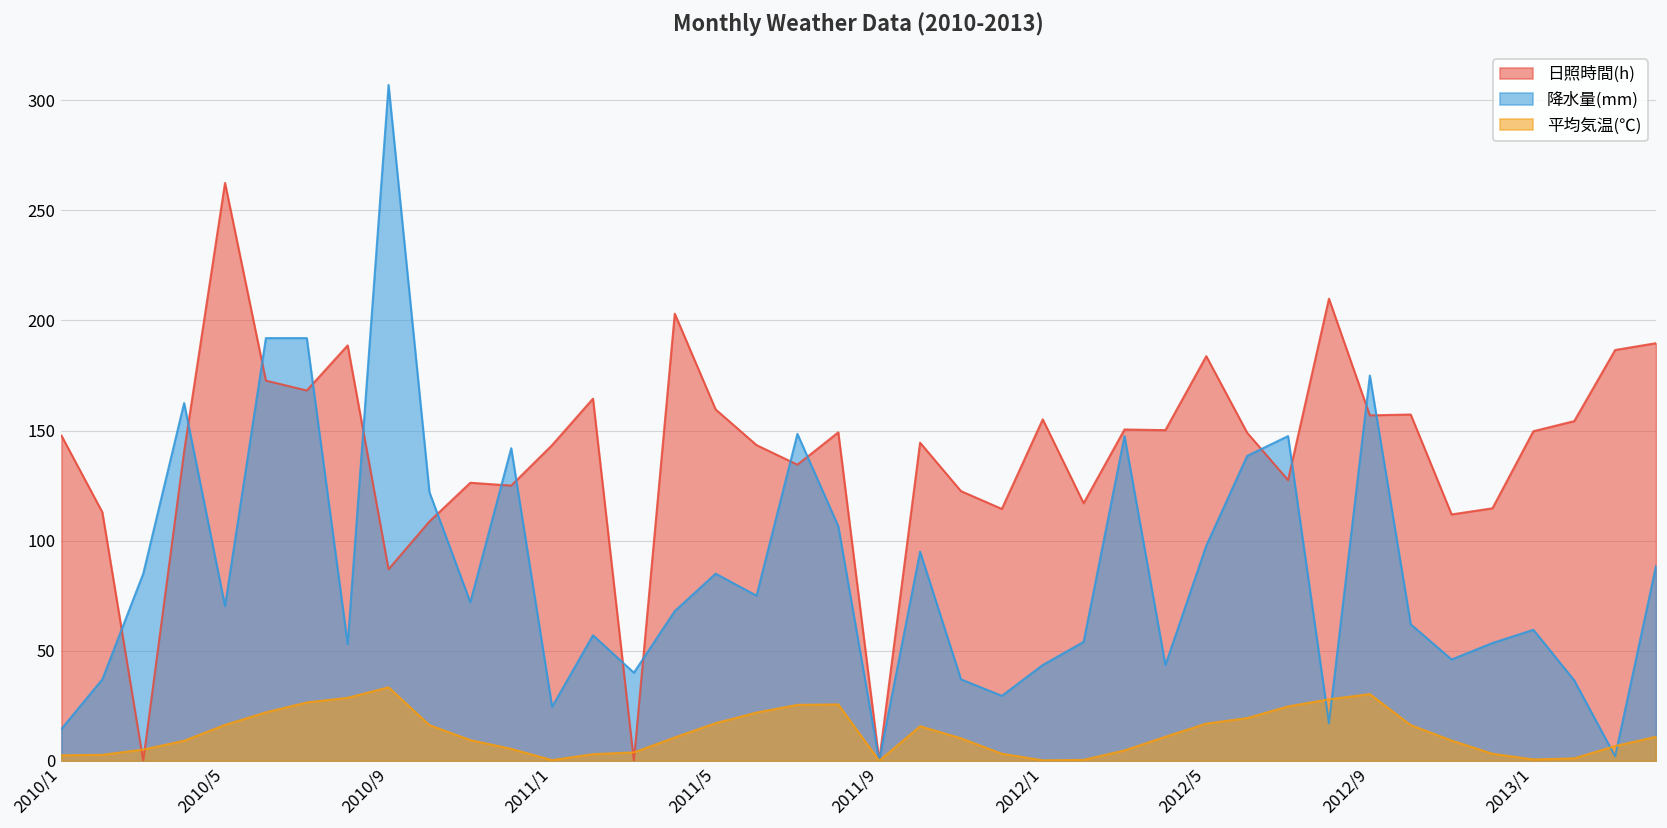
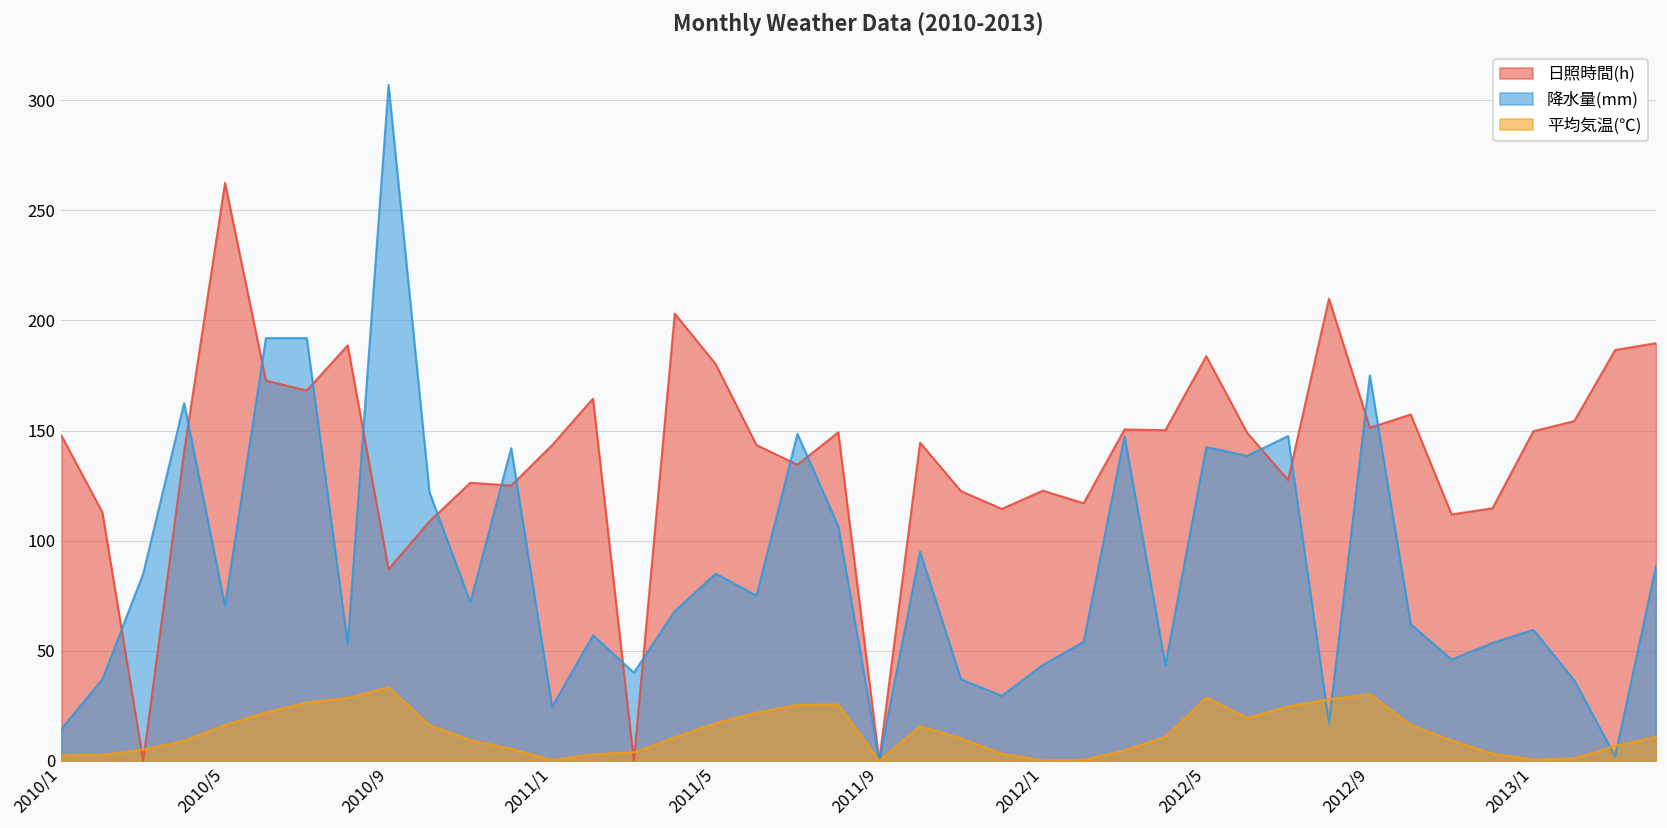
  {
    "日照時間(h)": {
      "2010/1": 148,
      "2010/5": 263,
      "2010/9": 87,
      "2011/1": 143,
-     "2011/5": 160,
-     "2012/1": 155,
+     "2011/5": 180,
+     "2012/1": 123,
      "2012/5": 184,
-     "2012/9": 157,
+     "2012/9": 151,
      "2013/1": 150
    },
    "降水量(mm)": {
      "2010/1": 15,
      "2010/5": 70,
      "2010/9": 307,
      "2011/1": 25,
      "2011/5": 85,
      "2012/1": 44,
-     "2012/5": 98,
+     "2012/5": 143,
      "2012/9": 175,
      "2013/1": 60
    },
    "平均気温(℃)": {
      "2010/1": 3,
      "2010/5": 16,
      "2010/9": 33,
      "2011/1": 0,
      "2011/5": 17,
      "2012/1": 0,
-     "2012/5": 17,
+     "2012/5": 29,
      "2012/9": 30,
      "2013/1": 1
    }
  }
